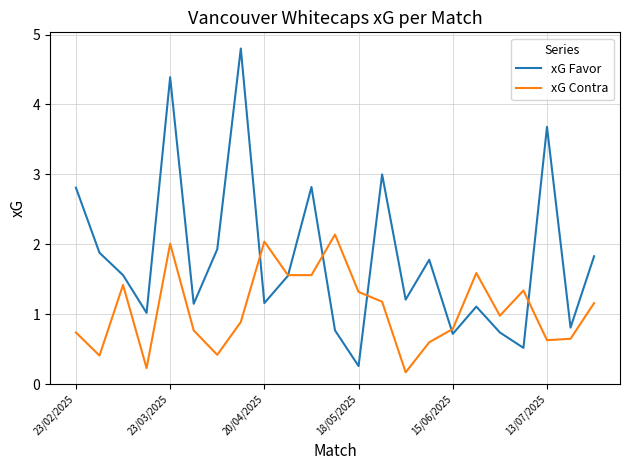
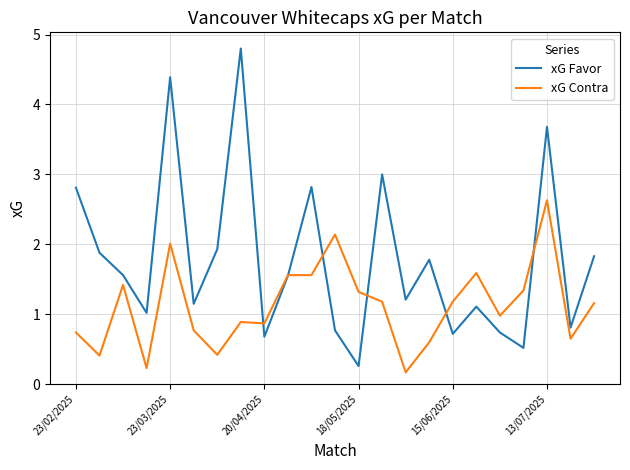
  {
    "xG Favor": {
      "23/02/2025": 2.8,
      "23/03/2025": 4.4,
-     "20/04/2025": 1.2,
+     "20/04/2025": 0.7,
      "18/05/2025": 0.3,
      "15/06/2025": 0.7,
      "13/07/2025": 3.7
    },
    "xG Contra": {
      "23/02/2025": 0.7,
      "23/03/2025": 2.0,
-     "20/04/2025": 2.0,
+     "20/04/2025": 0.9,
      "18/05/2025": 1.3,
-     "15/06/2025": 0.8,
-     "13/07/2025": 0.6
+     "15/06/2025": 1.2,
+     "13/07/2025": 2.6
    }
  }
